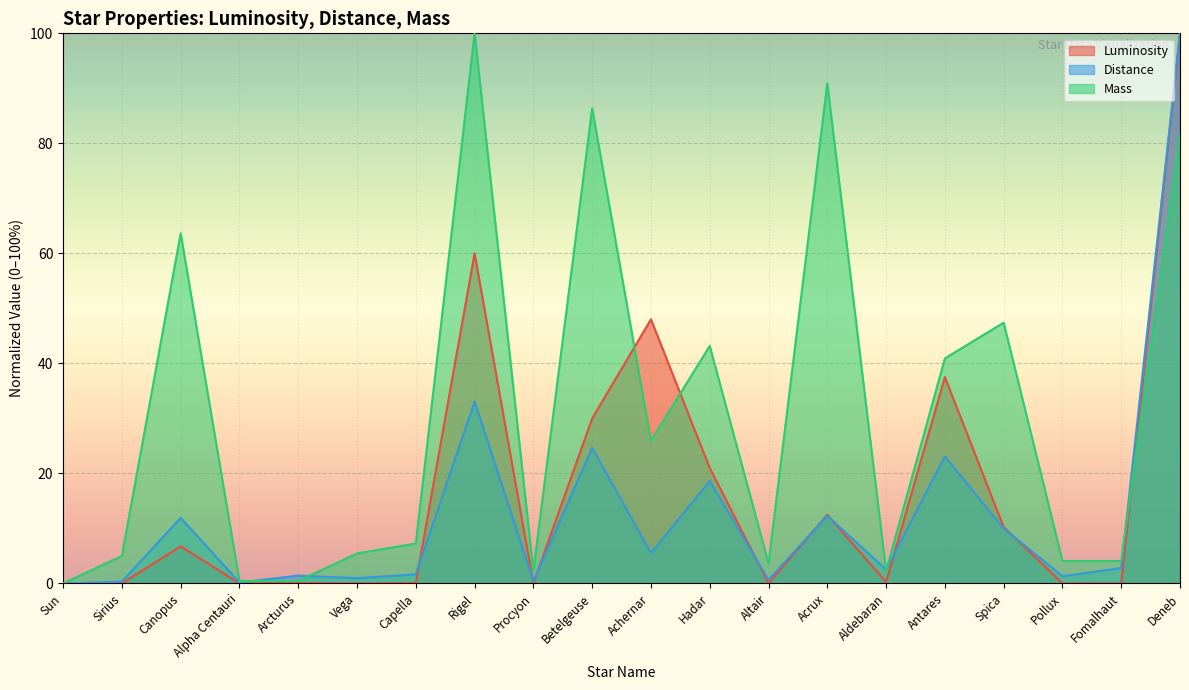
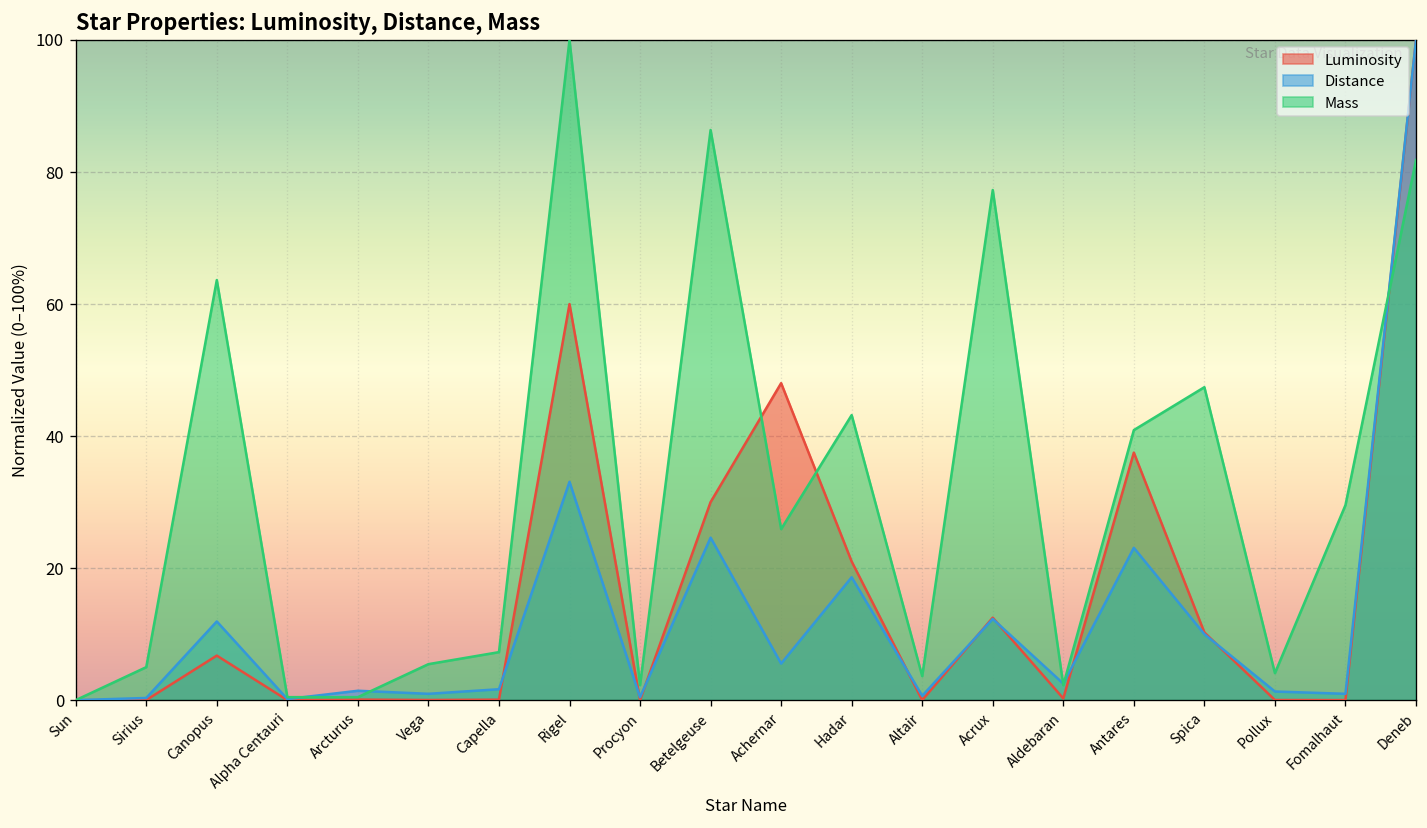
  {
    "Luminosity": {
      "Canopus": 7,
      "Vega": 0,
      "Capella": 0,
      "Rigel": 60,
      "Betelgeuse": 30,
      "Achernar": 48,
      "Hadar": 21,
      "Altair": 0,
      "Aldebaran": 0,
      "Antares": 37,
      "Pollux": 0,
      "Fomalhaut": 0
    },
    "Distance": {
      "Canopus": 12,
      "Arcturus": 1,
      "Vega": 1,
      "Capella": 2,
      "Rigel": 33,
      "Betelgeuse": 25,
      "Achernar": 6,
      "Hadar": 19,
      "Altair": 1,
      "Antares": 23,
      "Pollux": 1,
-     "Fomalhaut": 3
+     "Fomalhaut": 1
    },
    "Mass": {
      "Sirius": 5,
      "Canopus": 64,
      "Vega": 5,
      "Capella": 7,
      "Rigel": 100,
      "Procyon": 2,
      "Betelgeuse": 86,
      "Achernar": 26,
      "Hadar": 43,
      "Altair": 4,
-     "Acrux": 91,
+     "Acrux": 77,
      "Antares": 41,
      "Spica": 47,
      "Pollux": 4,
-     "Fomalhaut": 4,
+     "Fomalhaut": 30,
      "Deneb": 82
    }
  }
